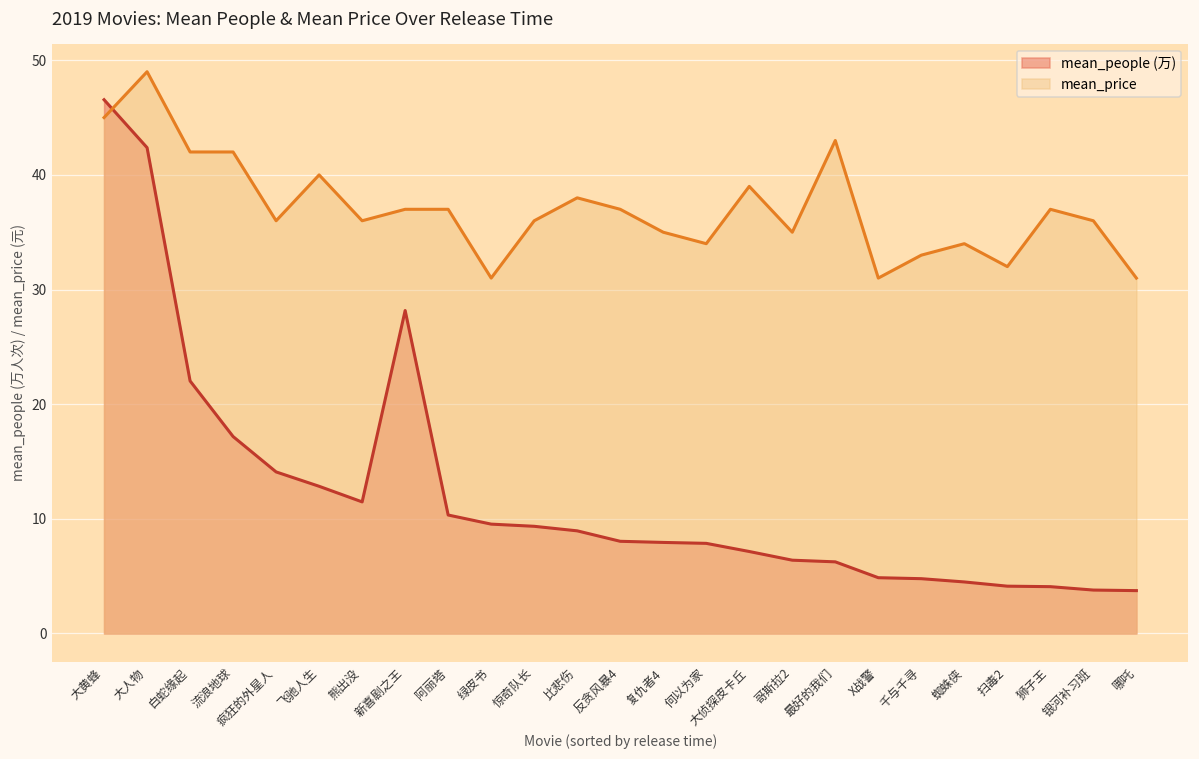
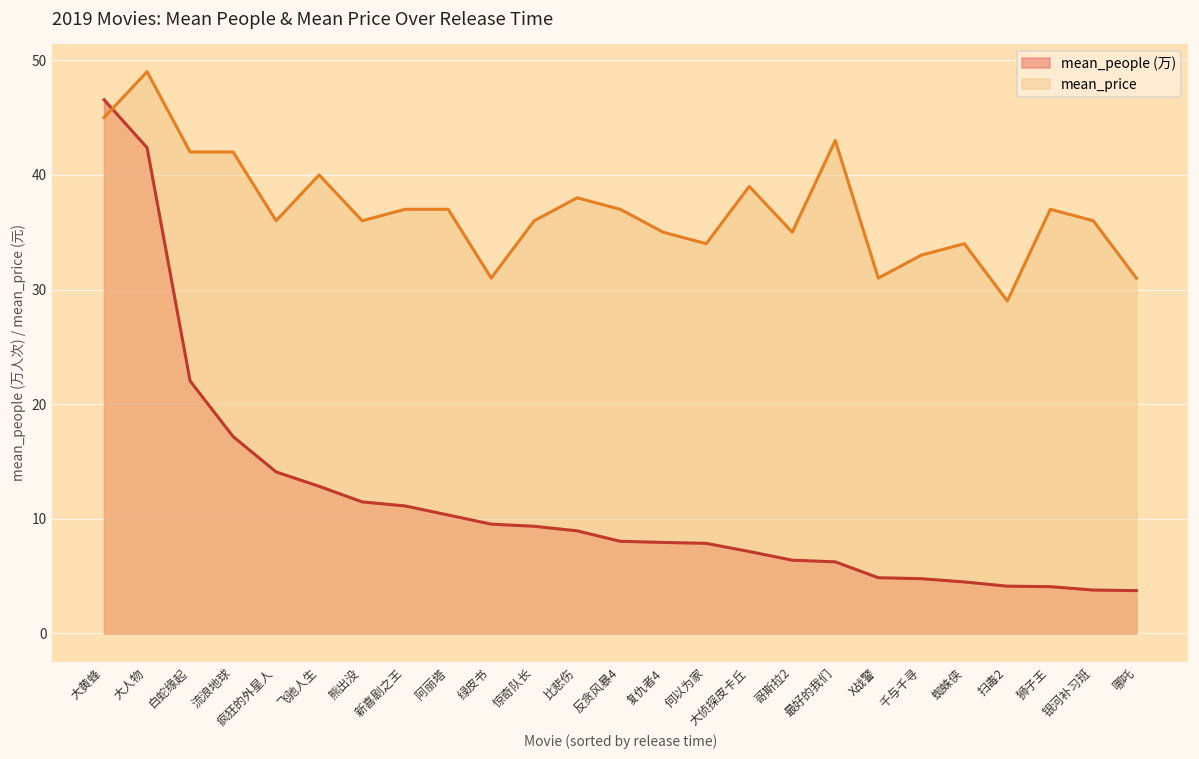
  {
    "mean_people (万)": {
      "大黄蜂": 46.6,
      "大人物": 42.4,
      "白蛇缘起": 22.0,
      "流浪地球": 17.2,
      "疯狂的外星人": 14.1,
      "飞驰人生": 12.8,
      "熊出没": 11.5,
-     "新喜剧之王": 28.2,
+     "新喜剧之王": 11.1,
      "阿丽塔": 10.3,
      "绿皮书": 9.5,
      "惊奇队长": 9.3,
      "比悲伤": 9.0,
      "反贪风暴4": 8.0,
      "复仇者4": 7.9,
      "何以为家": 7.9,
      "大侦探皮卡丘": 7.2,
      "哥斯拉2": 6.4,
      "最好的我们": 6.2,
      "X战警": 4.9,
      "千与千寻": 4.8,
      "蜘蛛侠": 4.5,
      "扫毒2": 4.1,
      "狮子王": 4.1,
      "银河补习班": 3.8,
      "哪吒": 3.7
    },
    "mean_price": {
      "大黄蜂": 45,
      "大人物": 49,
      "白蛇缘起": 42,
      "流浪地球": 42,
      "疯狂的外星人": 36,
      "飞驰人生": 40,
      "熊出没": 36,
      "新喜剧之王": 37,
      "阿丽塔": 37,
      "绿皮书": 31,
      "惊奇队长": 36,
      "比悲伤": 38,
      "反贪风暴4": 37,
      "复仇者4": 35,
      "何以为家": 34,
      "大侦探皮卡丘": 39,
      "哥斯拉2": 35,
      "最好的我们": 43,
      "X战警": 31,
      "千与千寻": 33,
      "蜘蛛侠": 34,
-     "扫毒2": 32,
+     "扫毒2": 29,
      "狮子王": 37,
      "银河补习班": 36,
      "哪吒": 31
    }
  }
